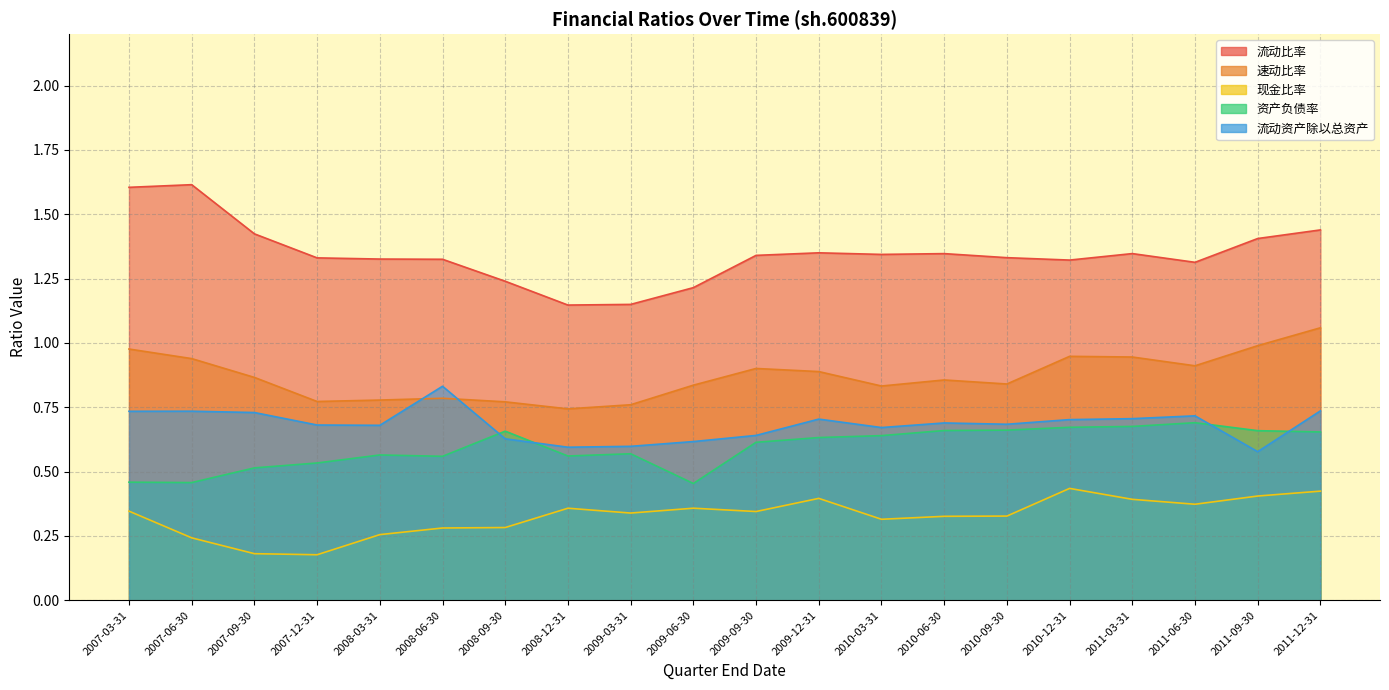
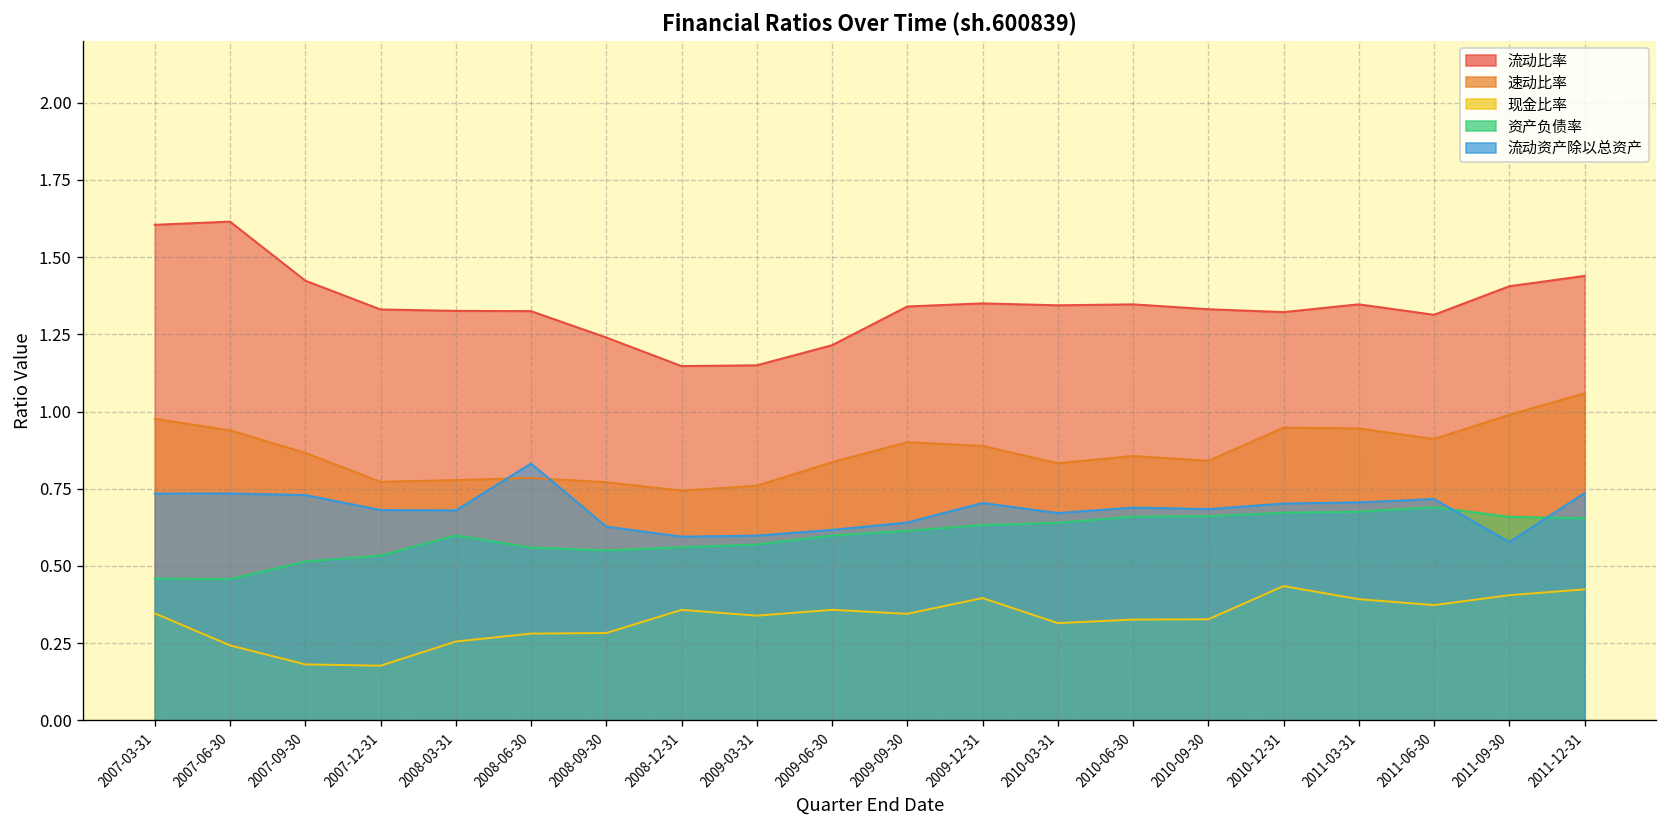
  {
    "现金比率": {
      "2007-03-31": 0.35,
      "2007-06-30": 0.24,
      "2007-09-30": 0.18,
      "2007-12-31": 0.18,
      "2008-03-31": 0.26,
      "2008-06-30": 0.28,
      "2008-09-30": 0.28,
      "2008-12-31": 0.36,
      "2009-03-31": 0.34,
      "2009-06-30": 0.36,
      "2009-09-30": 0.34,
      "2009-12-31": 0.40,
      "2010-03-31": 0.31,
      "2010-06-30": 0.33,
      "2010-09-30": 0.33,
      "2010-12-31": 0.43,
      "2011-03-31": 0.39,
      "2011-06-30": 0.37,
      "2011-09-30": 0.41,
      "2011-12-31": 0.42
    },
    "资产负债率": {
      "2007-03-31": 0.46,
      "2007-06-30": 0.46,
      "2007-09-30": 0.51,
      "2007-12-31": 0.53,
-     "2008-03-31": 0.56,
+     "2008-03-31": 0.60,
      "2008-06-30": 0.56,
-     "2008-09-30": 0.66,
+     "2008-09-30": 0.55,
      "2008-12-31": 0.56,
      "2009-03-31": 0.57,
-     "2009-06-30": 0.45,
+     "2009-06-30": 0.60,
      "2009-09-30": 0.61,
      "2009-12-31": 0.63,
      "2010-03-31": 0.64,
      "2010-06-30": 0.66,
      "2010-09-30": 0.66,
      "2010-12-31": 0.67,
      "2011-03-31": 0.68,
      "2011-06-30": 0.69,
      "2011-09-30": 0.66,
      "2011-12-31": 0.65
    },
    "流动资产除以总资产": {
      "2007-03-31": 0.73,
      "2007-06-30": 0.73,
      "2007-09-30": 0.73,
      "2007-12-31": 0.68,
      "2008-03-31": 0.68,
      "2008-06-30": 0.83,
      "2008-09-30": 0.63,
      "2008-12-31": 0.59,
      "2009-03-31": 0.60,
      "2009-06-30": 0.62,
      "2009-09-30": 0.64,
      "2009-12-31": 0.70,
      "2010-03-31": 0.67,
      "2010-06-30": 0.69,
      "2010-09-30": 0.68,
      "2010-12-31": 0.70,
      "2011-03-31": 0.71,
      "2011-06-30": 0.72,
      "2011-09-30": 0.58,
      "2011-12-31": 0.74
    }
  }
